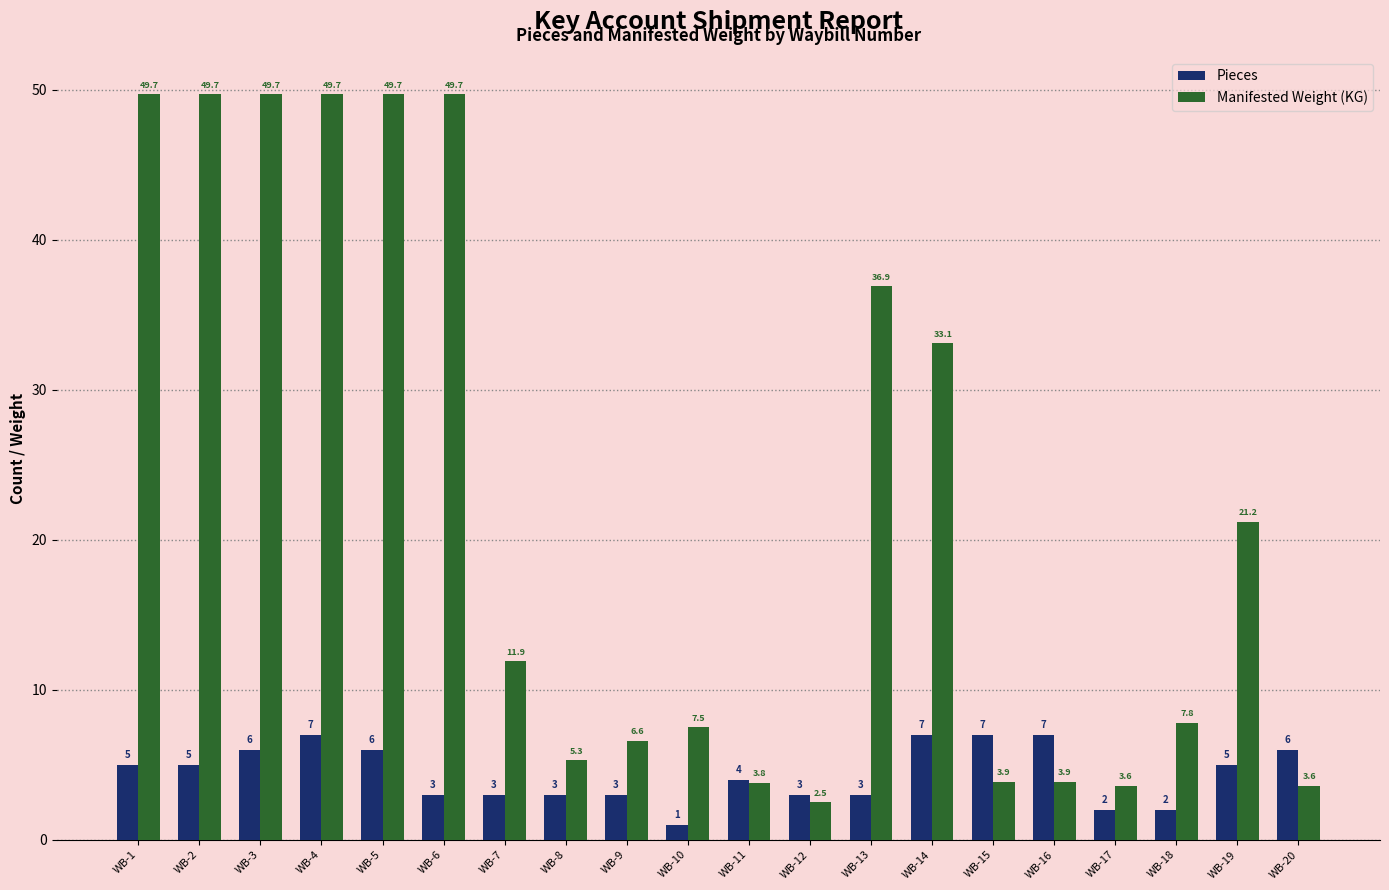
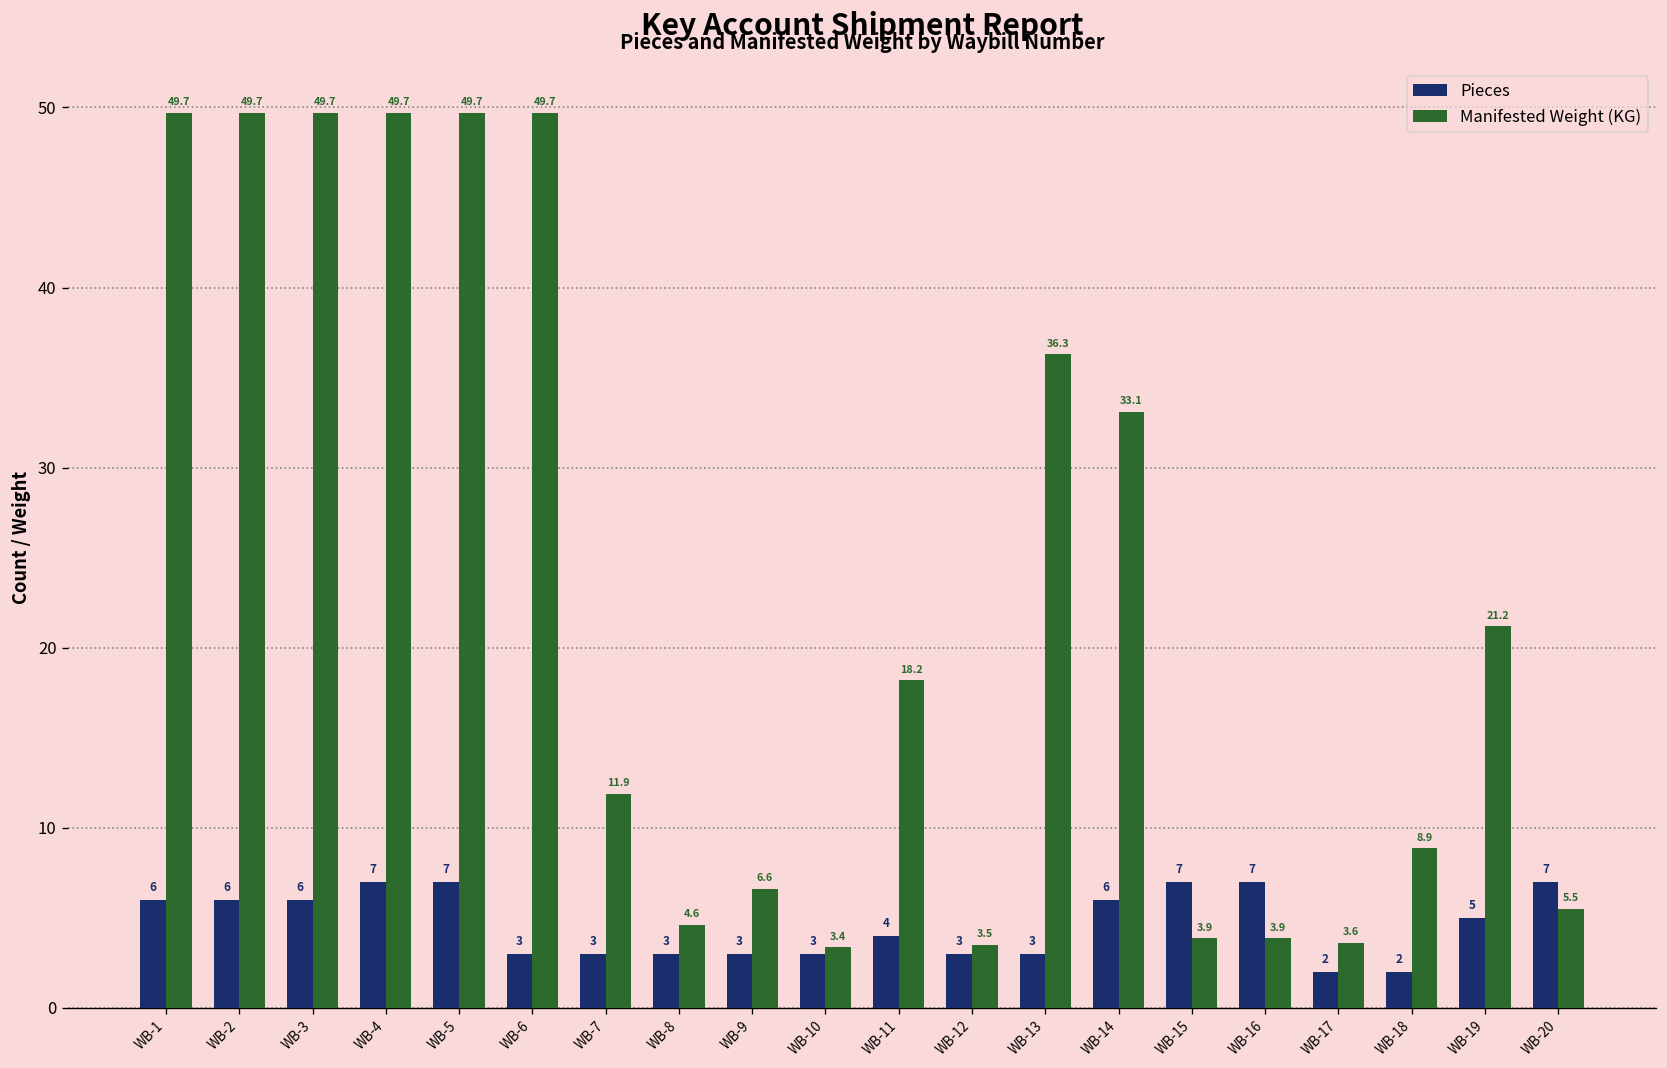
  {
    "Pieces": {
-     "WB-1": 5,
-     "WB-2": 5,
+     "WB-1": 6,
+     "WB-2": 6,
      "WB-3": 6,
      "WB-4": 7,
-     "WB-5": 6,
+     "WB-5": 7,
      "WB-6": 3,
      "WB-7": 3,
      "WB-8": 3,
      "WB-9": 3,
-     "WB-10": 1,
+     "WB-10": 3,
      "WB-11": 4,
      "WB-12": 3,
      "WB-13": 3,
-     "WB-14": 7,
+     "WB-14": 6,
      "WB-15": 7,
      "WB-16": 7,
      "WB-17": 2,
      "WB-18": 2,
      "WB-19": 5,
-     "WB-20": 6
+     "WB-20": 7
    },
    "Manifested Weight (KG)": {
      "WB-1": 49.7,
      "WB-2": 49.7,
      "WB-3": 49.7,
      "WB-4": 49.7,
      "WB-5": 49.7,
      "WB-6": 49.7,
      "WB-7": 11.9,
-     "WB-8": 5.3,
+     "WB-8": 4.6,
      "WB-9": 6.6,
-     "WB-10": 7.5,
-     "WB-11": 3.8,
-     "WB-12": 2.5,
-     "WB-13": 36.9,
+     "WB-10": 3.4,
+     "WB-11": 18.2,
+     "WB-12": 3.5,
+     "WB-13": 36.3,
      "WB-14": 33.1,
      "WB-15": 3.9,
      "WB-16": 3.9,
      "WB-17": 3.6,
-     "WB-18": 7.8,
+     "WB-18": 8.9,
      "WB-19": 21.2,
-     "WB-20": 3.6
+     "WB-20": 5.5
    }
  }
